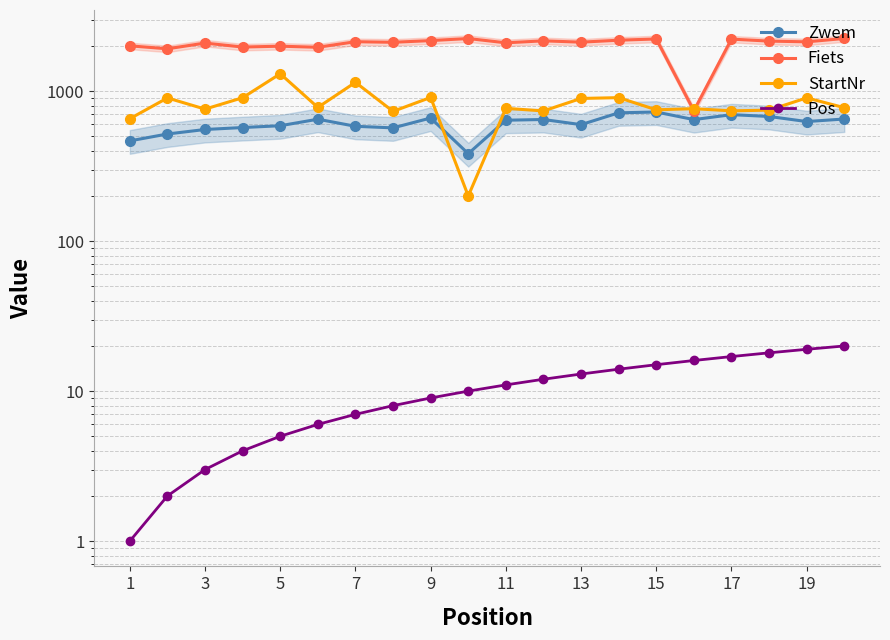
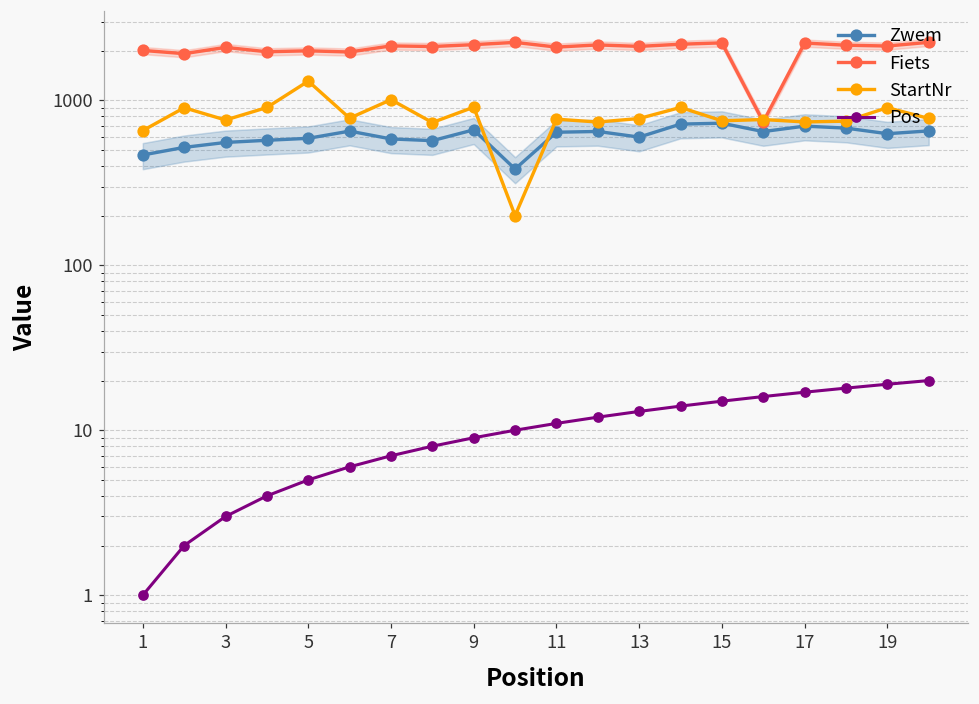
  {
    "StartNr": {
      "1": 700,
      "3": 800,
      "5": 1300,
-     "7": 1100,
+     "7": 1000,
      "9": 900,
-     "13": 900,
+     "13": 800,
      "17": 700,
      "19": 900
    },
    "Pos": {
      "1": 1,
      "3": 3,
      "5": 5,
      "7": 7,
      "9": 9,
      "11": 11,
      "13": 13,
      "15": 15,
      "17": 17,
      "19": 19
    }
  }
